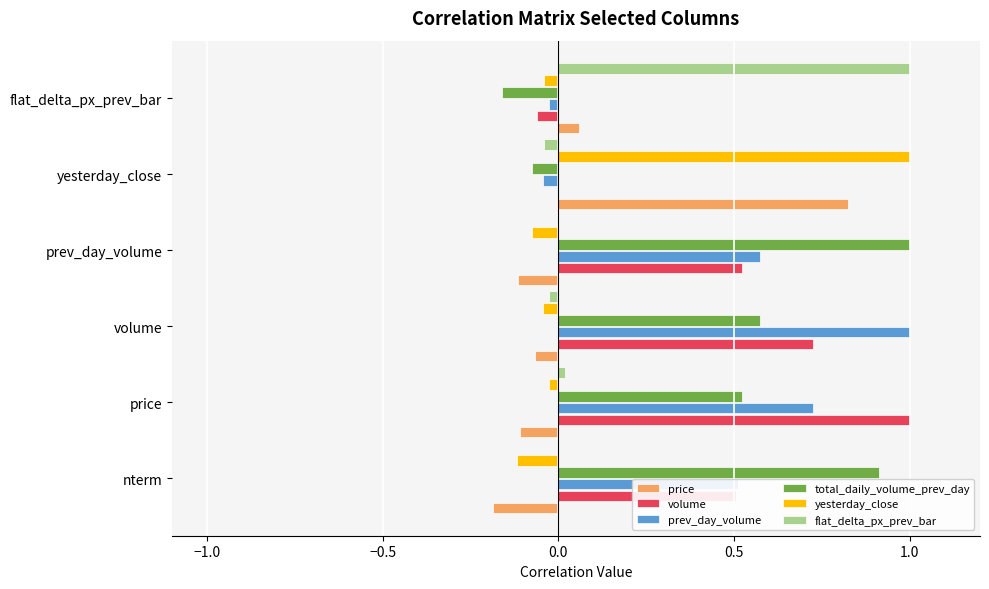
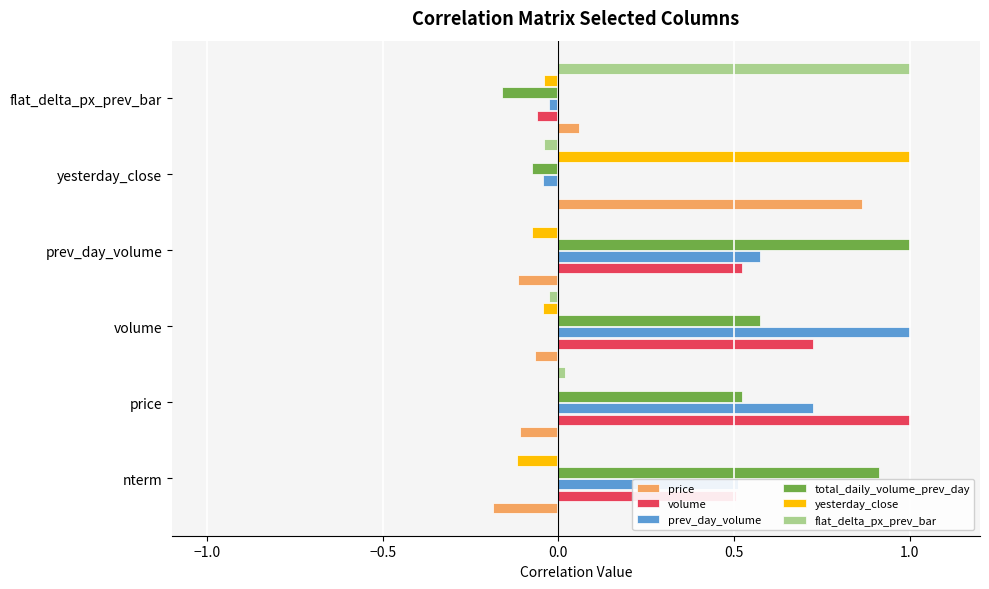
  {
    "price": {
      "flat_delta_px_prev_bar": 0.06,
-     "yesterday_close": 0.83,
+     "yesterday_close": 0.87,
      "prev_day_volume": -0.12,
      "volume": -0.07,
      "price": -0.11,
      "nterm": -0.19
    },
    "volume": {
      "flat_delta_px_prev_bar": -0.06,
      "prev_day_volume": 0.52,
      "volume": 0.73,
      "price": 1.00
    },
    "prev_day_volume": {
      "flat_delta_px_prev_bar": -0.03,
      "yesterday_close": -0.04,
      "prev_day_volume": 0.57,
      "volume": 1.00,
      "price": 0.73
    },
    "total_daily_volume_prev_day": {
      "flat_delta_px_prev_bar": -0.16,
      "yesterday_close": -0.08,
      "prev_day_volume": 1.00,
      "volume": 0.57,
      "price": 0.52,
      "nterm": 0.91
    },
    "yesterday_close": {
      "flat_delta_px_prev_bar": -0.04,
      "yesterday_close": 1.00,
      "prev_day_volume": -0.08,
      "volume": -0.04,
-     "price": -0.03,
+     "price": 0.00,
      "nterm": -0.12
    },
    "flat_delta_px_prev_bar": {
      "flat_delta_px_prev_bar": 1.00,
      "yesterday_close": -0.04,
      "volume": -0.03,
      "price": 0.02
    }
  }
